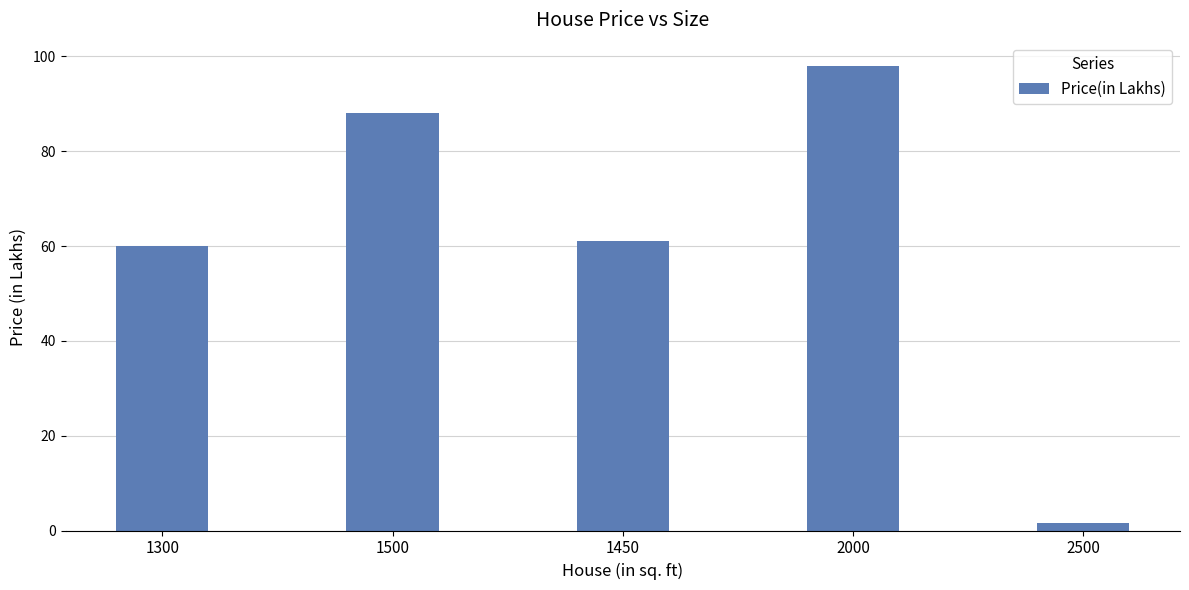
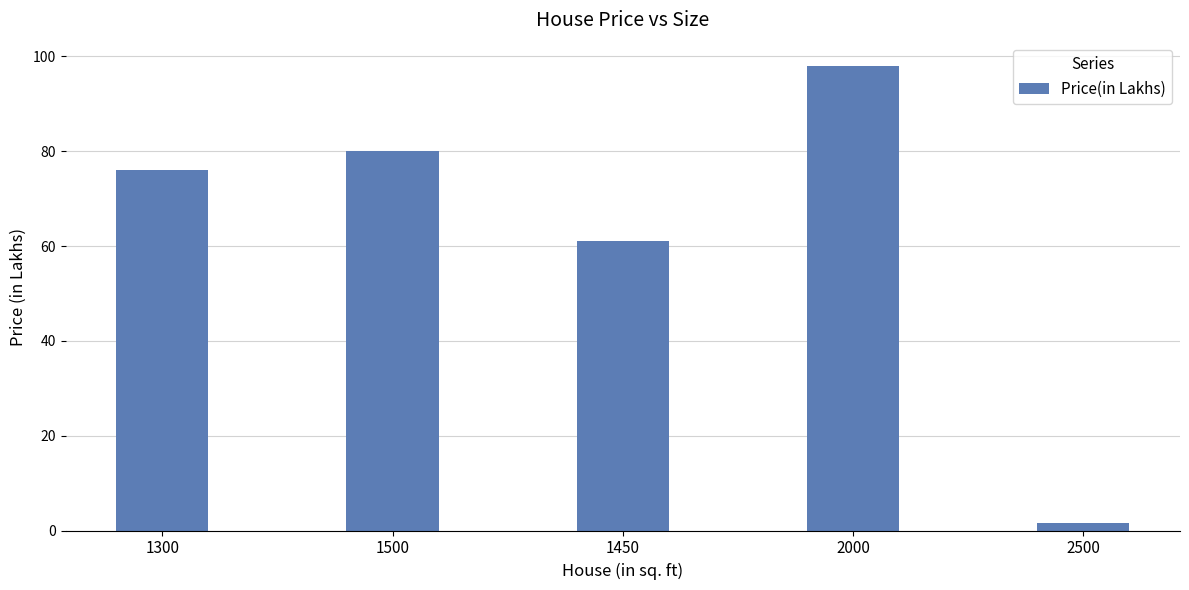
  {
-   "1300": 60,
-   "1500": 88,
+   "1300": 76,
+   "1500": 80,
    "1450": 61,
    "2000": 98,
    "2500": 2
  }
